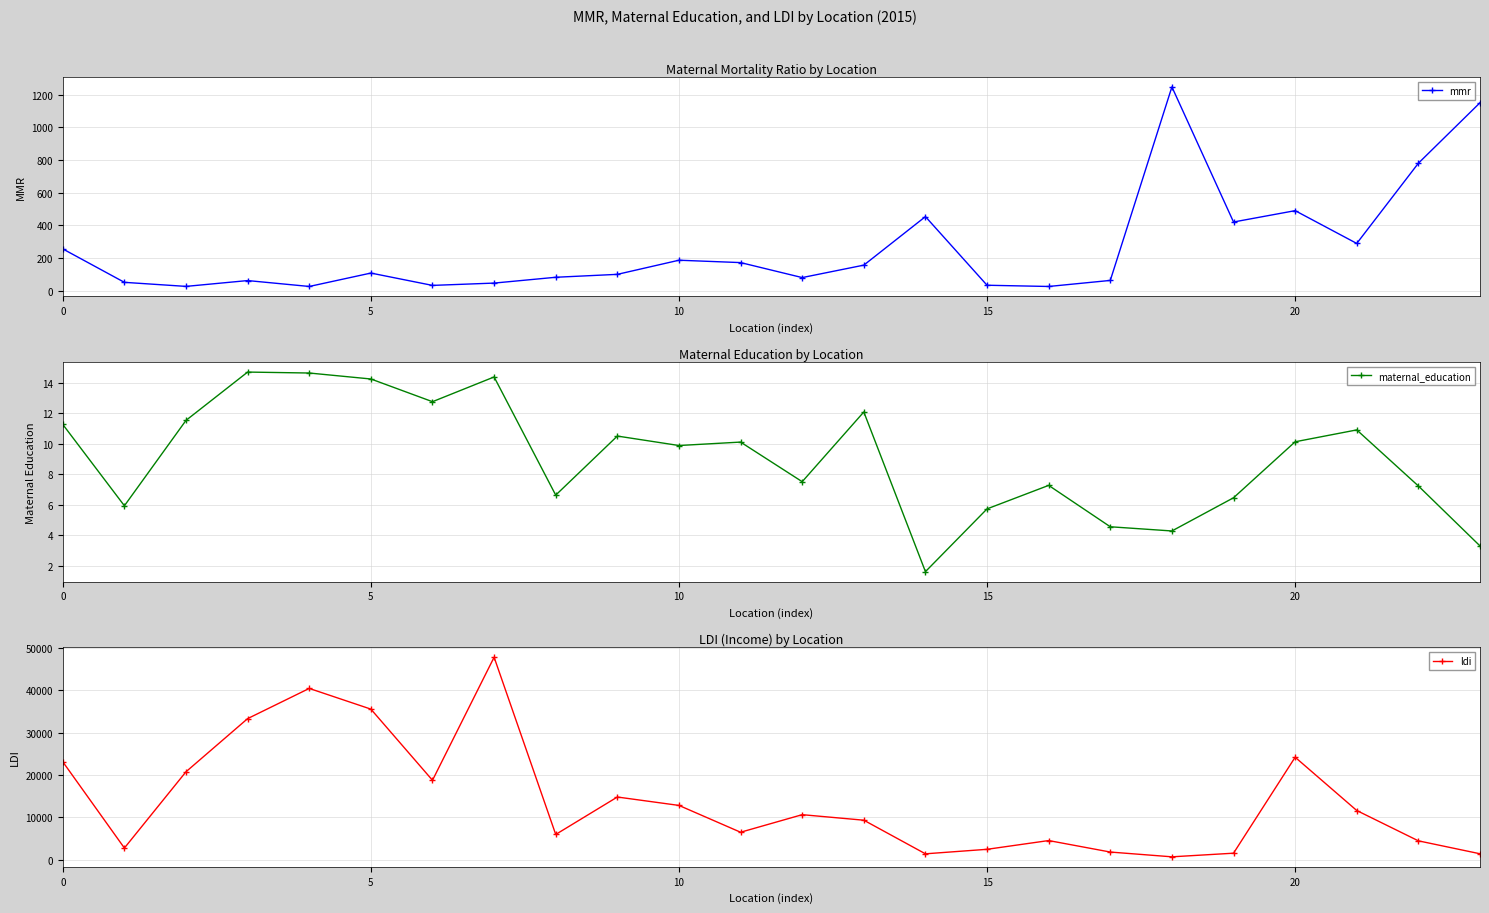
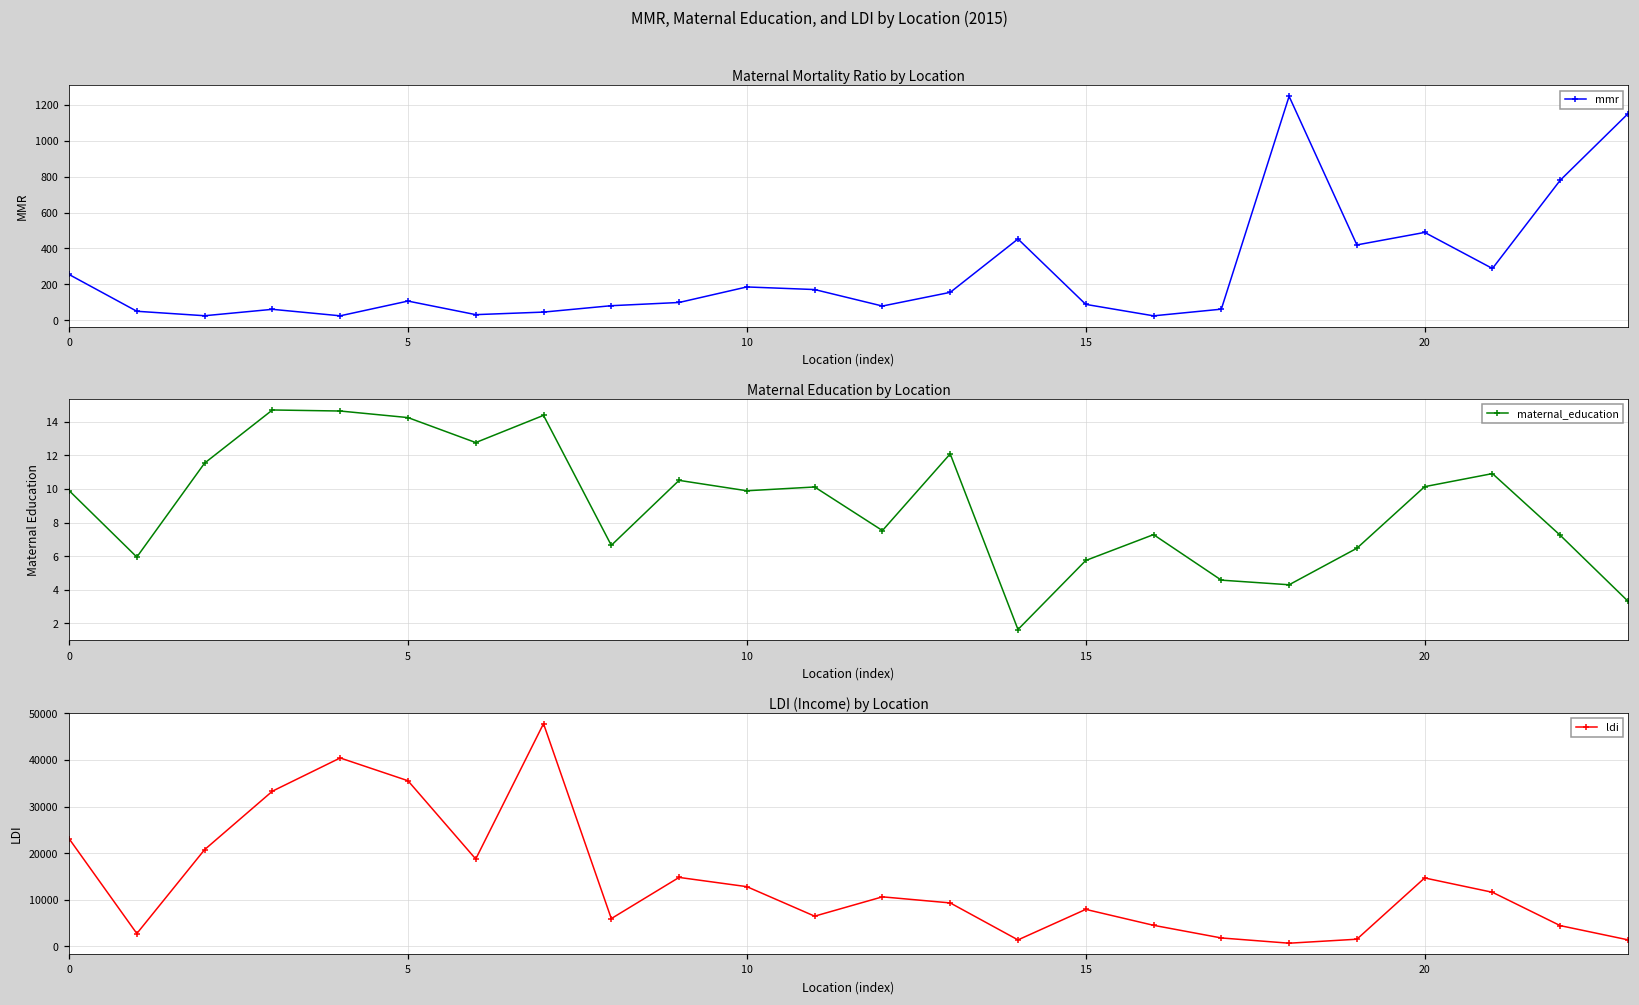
  {
    "Maternal Mortality Ratio by Location": {
      "0": 260,
      "5": 110,
      "10": 190,
-     "15": 30,
+     "15": 90,
      "20": 490
    },
    "Maternal Education by Location": {
-     "0": 11.3,
+     "0": 9.9,
      "5": 14.2,
      "10": 9.9,
      "15": 5.7,
      "20": 10.1
    },
    "LDI (Income) by Location": {
      "0": 23000,
      "5": 36000,
      "10": 13000,
-     "15": 2000,
-     "20": 24000
+     "15": 8000,
+     "20": 15000
    }
  }
